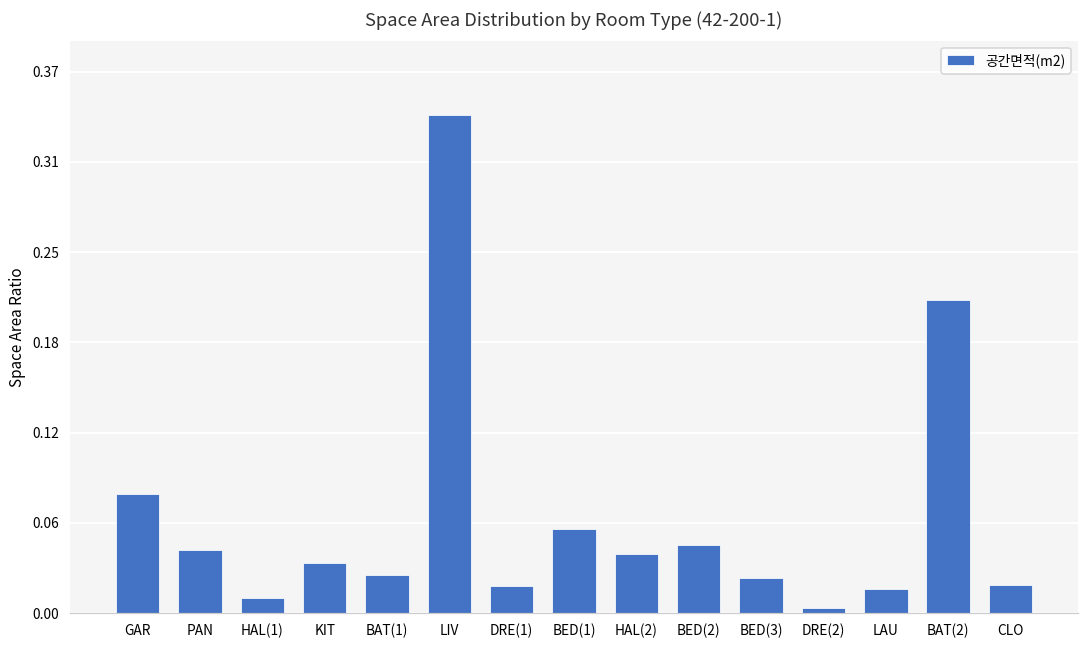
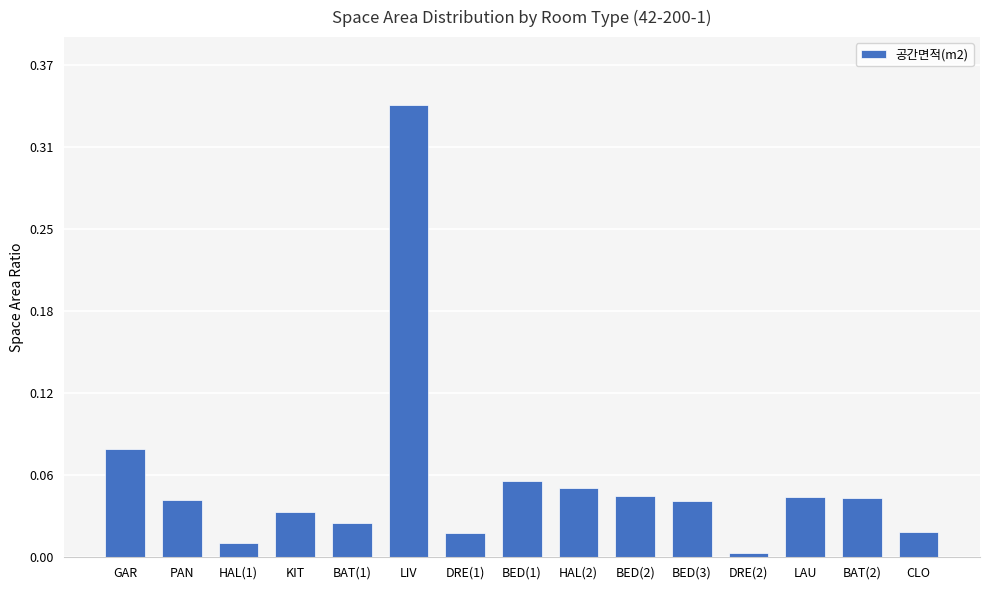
  {
    "GAR": 0.081,
    "PAN": 0.043,
    "HAL(1)": 0.011,
    "KIT": 0.034,
    "BAT(1)": 0.026,
    "LIV": 0.340,
    "DRE(1)": 0.019,
    "BED(1)": 0.058,
-   "HAL(2)": 0.040,
+   "HAL(2)": 0.052,
    "BED(2)": 0.046,
-   "BED(3)": 0.024,
+   "BED(3)": 0.042,
    "DRE(2)": 0.004,
-   "LAU": 0.016,
-   "BAT(2)": 0.214,
+   "LAU": 0.045,
+   "BAT(2)": 0.044,
    "CLO": 0.019
  }
